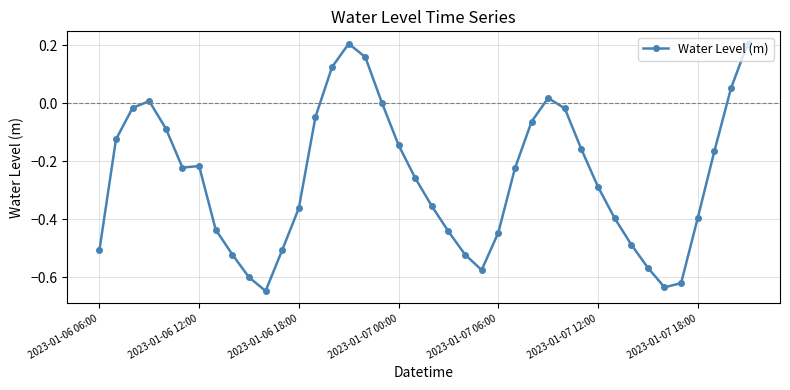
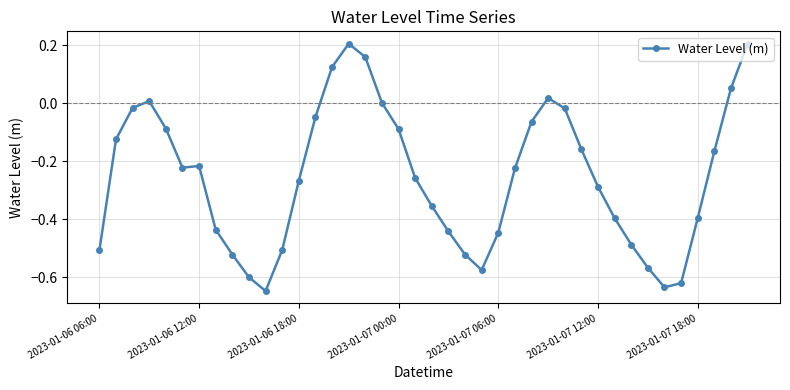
  {
    "2023-01-06 06:00": -0.51,
    "2023-01-06 12:00": -0.22,
-   "2023-01-06 18:00": -0.36,
-   "2023-01-07 00:00": -0.14,
+   "2023-01-06 18:00": -0.27,
+   "2023-01-07 00:00": -0.09,
    "2023-01-07 06:00": -0.45,
    "2023-01-07 12:00": -0.29,
    "2023-01-07 18:00": -0.40
  }
